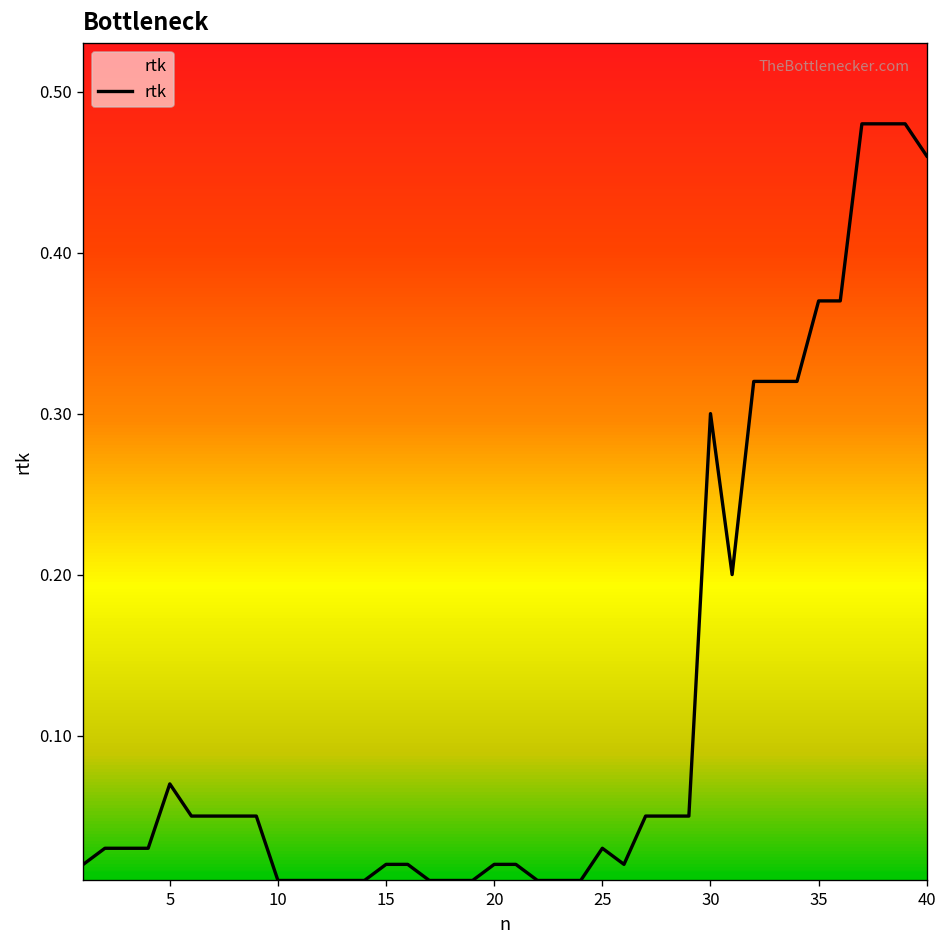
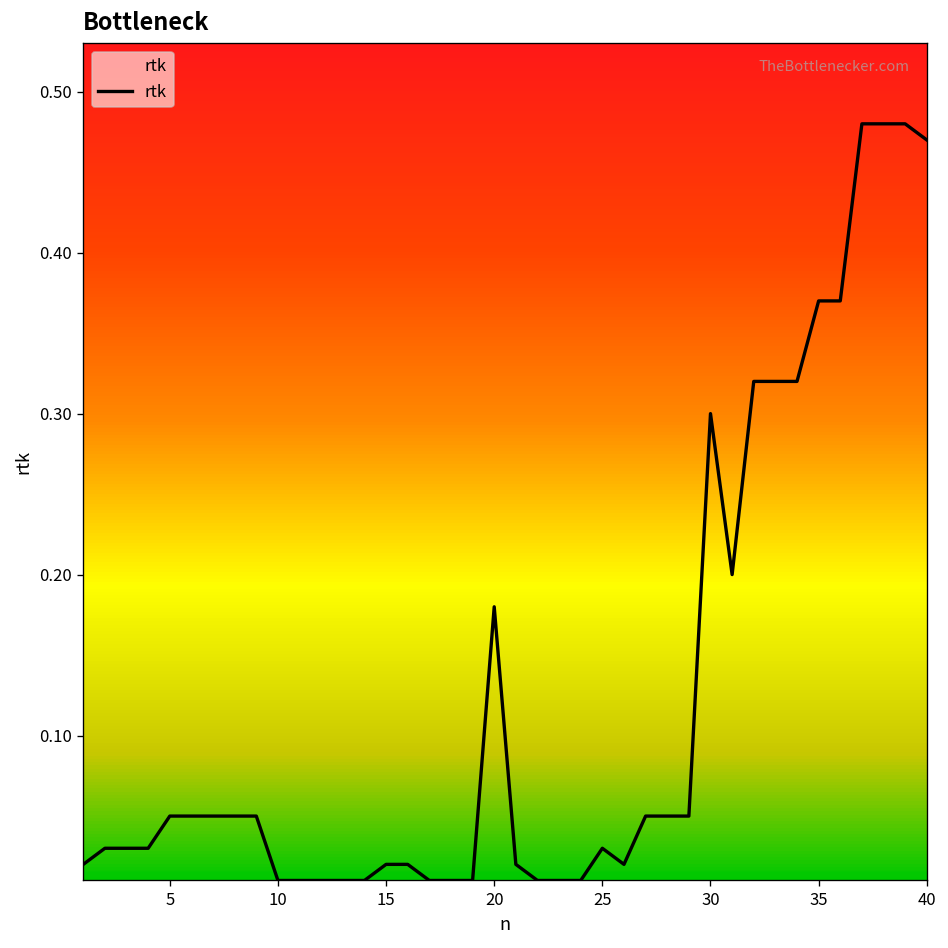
  {
-   "5": 0.07,
+   "5": 0.05,
    "15": 0.02,
-   "20": 0.02,
+   "20": 0.18,
    "25": 0.03,
    "30": 0.30,
    "35": 0.37,
-   "40": 0.46
+   "40": 0.47
  }
